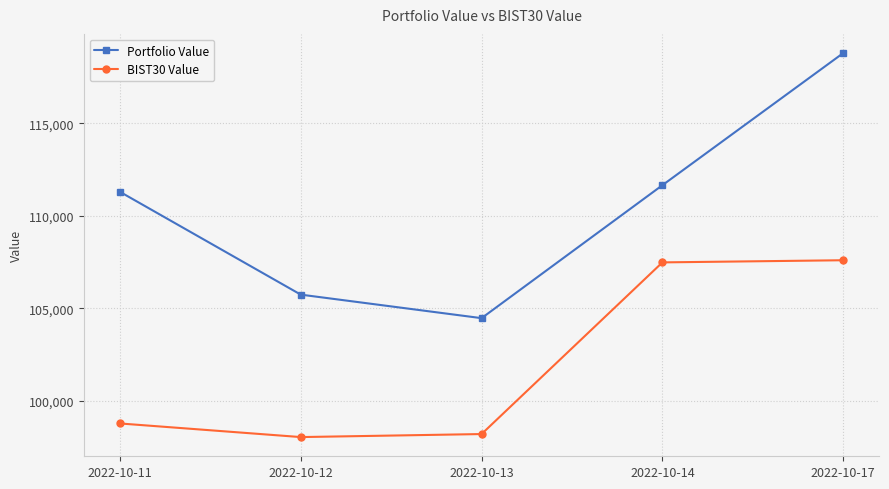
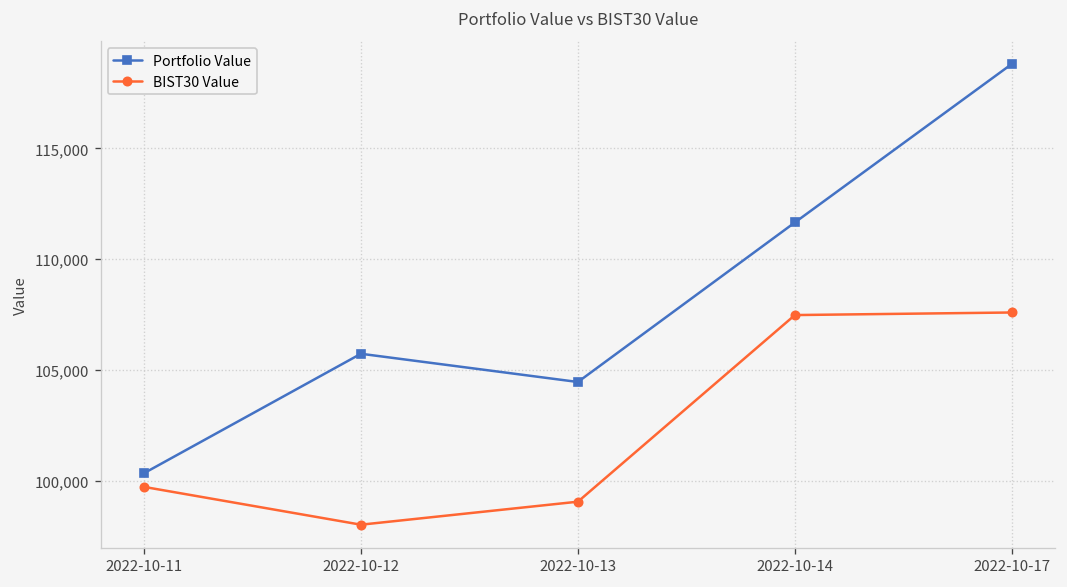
  {
    "Portfolio Value": {
-     "2022-10-11": "111,300",
+     "2022-10-11": "100,300",
      "2022-10-12": "105,700",
      "2022-10-13": "104,500",
      "2022-10-14": "111,700",
      "2022-10-17": "118,800"
    },
    "BIST30 Value": {
-     "2022-10-11": "98,800",
+     "2022-10-11": "99,700",
      "2022-10-12": "98,000",
-     "2022-10-13": "98,200",
+     "2022-10-13": "99,100",
      "2022-10-14": "107,500",
      "2022-10-17": "107,600"
    }
  }
